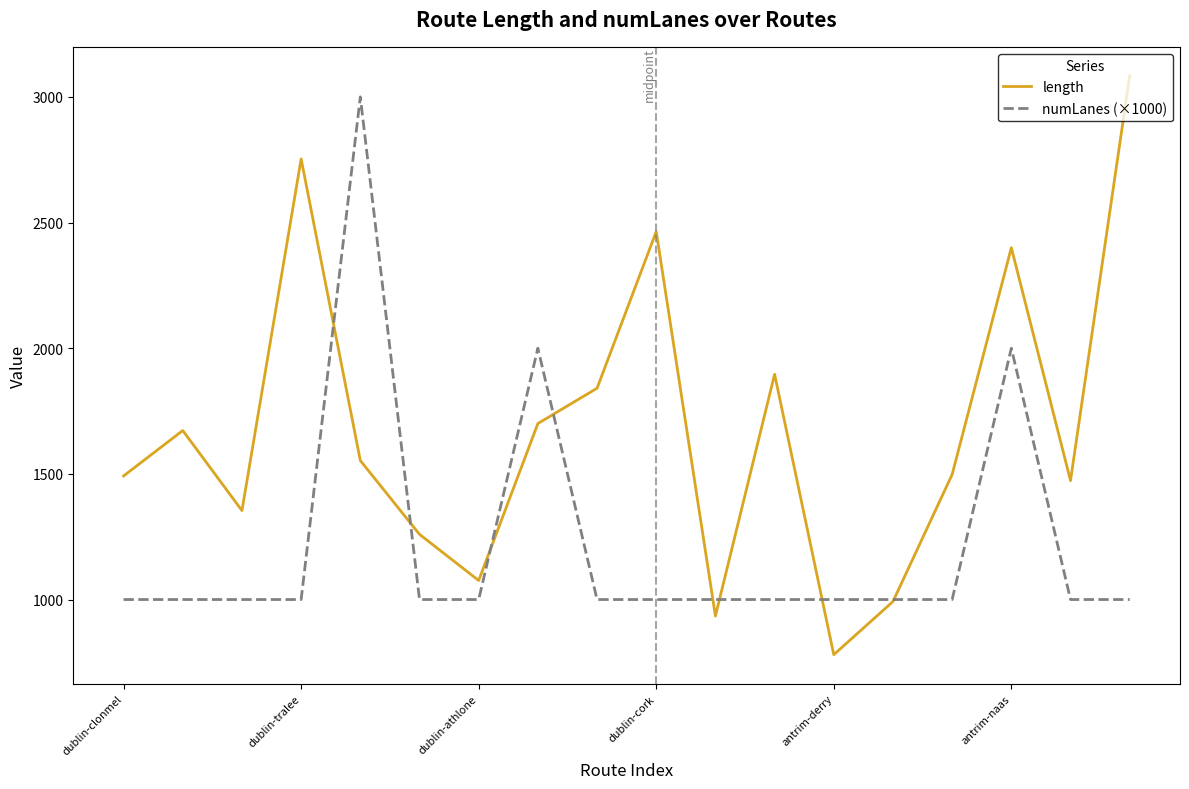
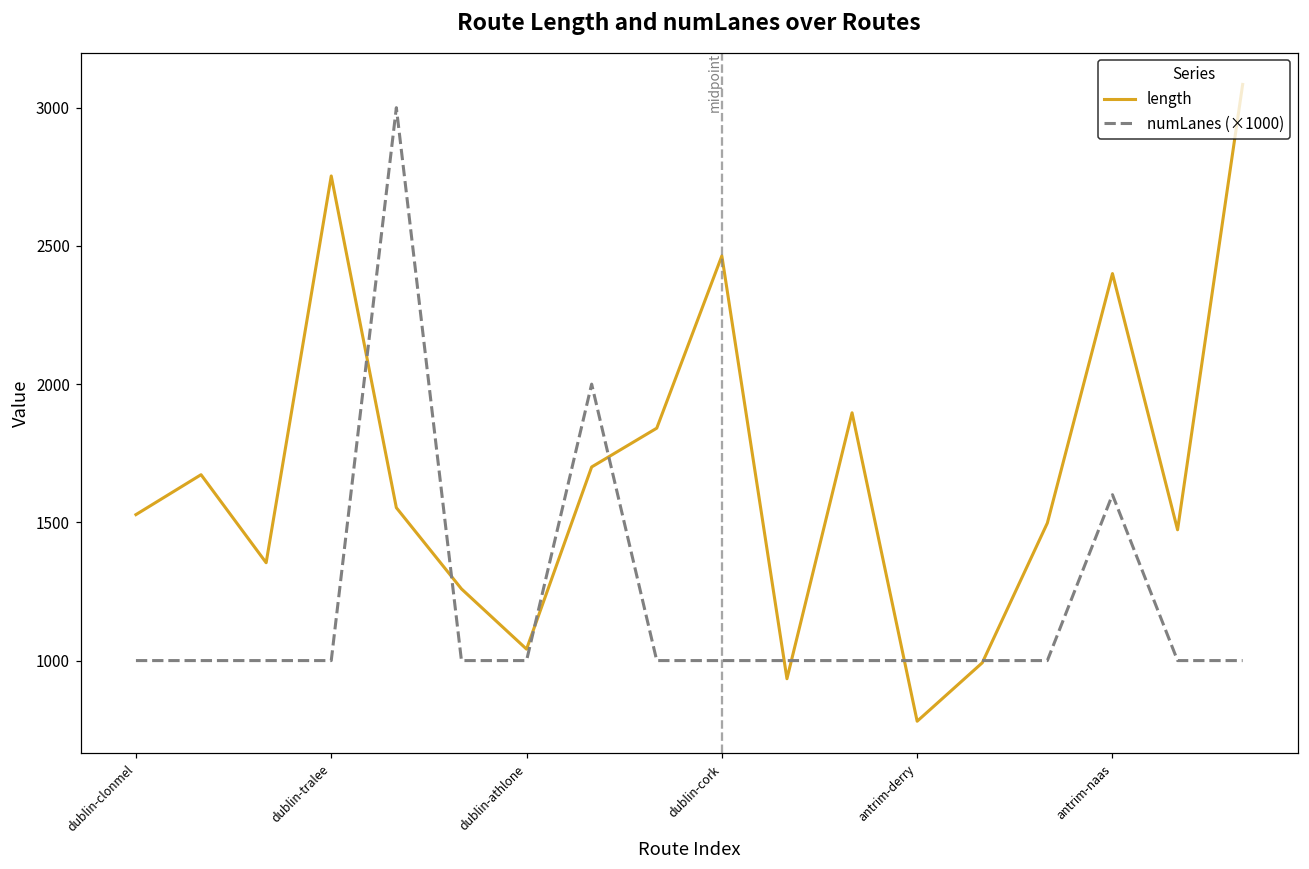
  {
    "length": {
-     "dublin-clonmel": 1490,
+     "dublin-clonmel": 1530,
      "dublin-tralee": 2750,
-     "dublin-athlone": 1080,
+     "dublin-athlone": 1040,
      "dublin-cork": 2460,
      "antrim-derry": 780,
      "antrim-naas": 2400
    },
    "numLanes (×1000)": {
      "dublin-clonmel": 1000,
      "dublin-tralee": 1000,
      "dublin-athlone": 1000,
      "dublin-cork": 1000,
      "antrim-derry": 1000,
-     "antrim-naas": 2000
+     "antrim-naas": 1600
    }
  }
